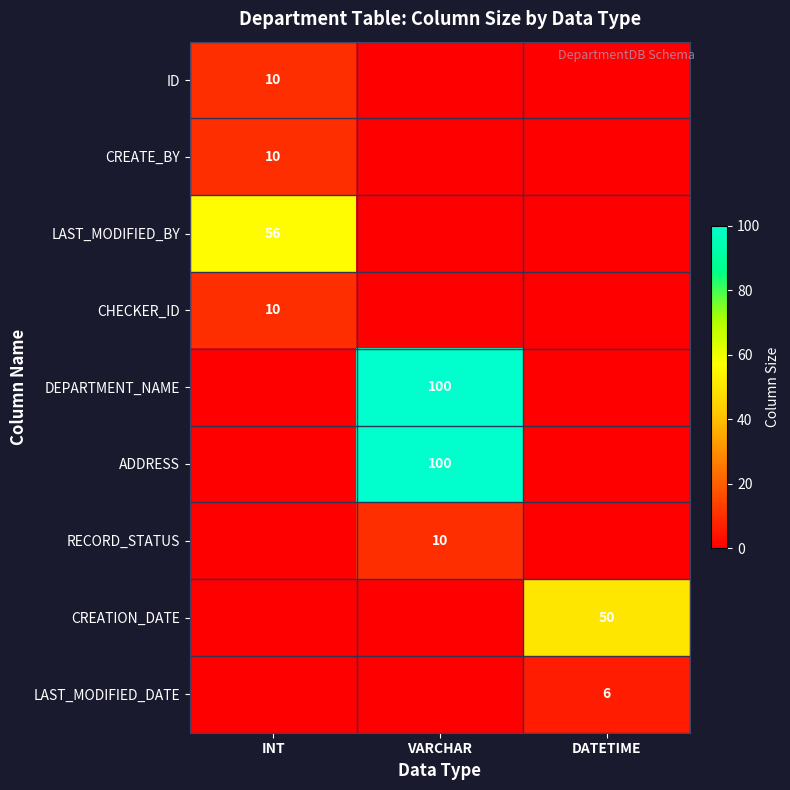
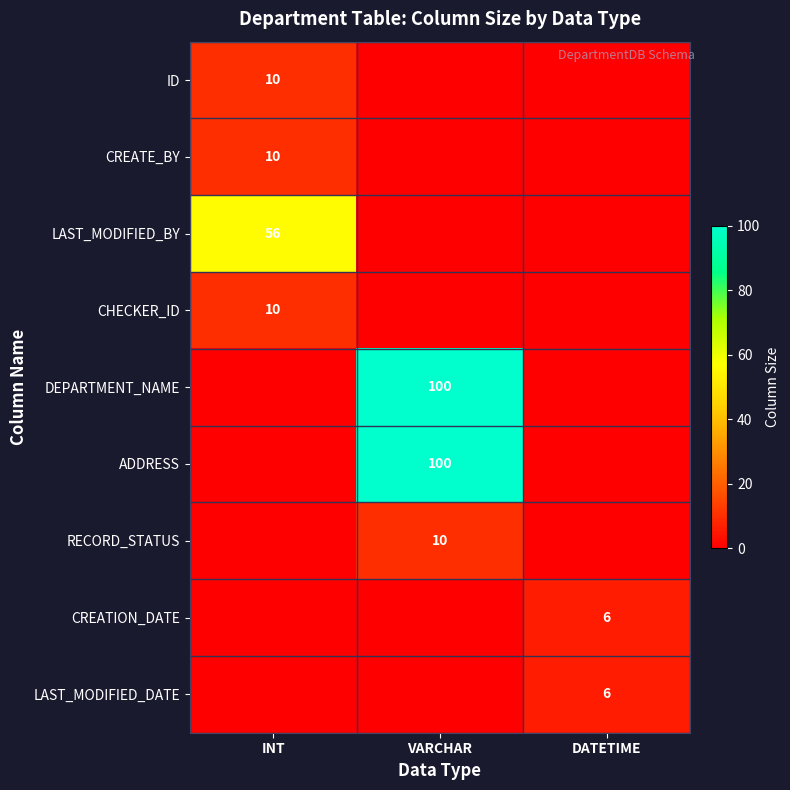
  {
    "ID": {
      "INT": 10
    },
    "CREATE_BY": {
      "INT": 10
    },
    "LAST_MODIFIED_BY": {
      "INT": 56
    },
    "CHECKER_ID": {
      "INT": 10
    },
    "DEPARTMENT_NAME": {
      "VARCHAR": 100
    },
    "ADDRESS": {
      "VARCHAR": 100
    },
    "RECORD_STATUS": {
      "VARCHAR": 10
    },
    "CREATION_DATE": {
-     "DATETIME": 50
+     "DATETIME": 6
    },
    "LAST_MODIFIED_DATE": {
      "DATETIME": 6
    }
  }
